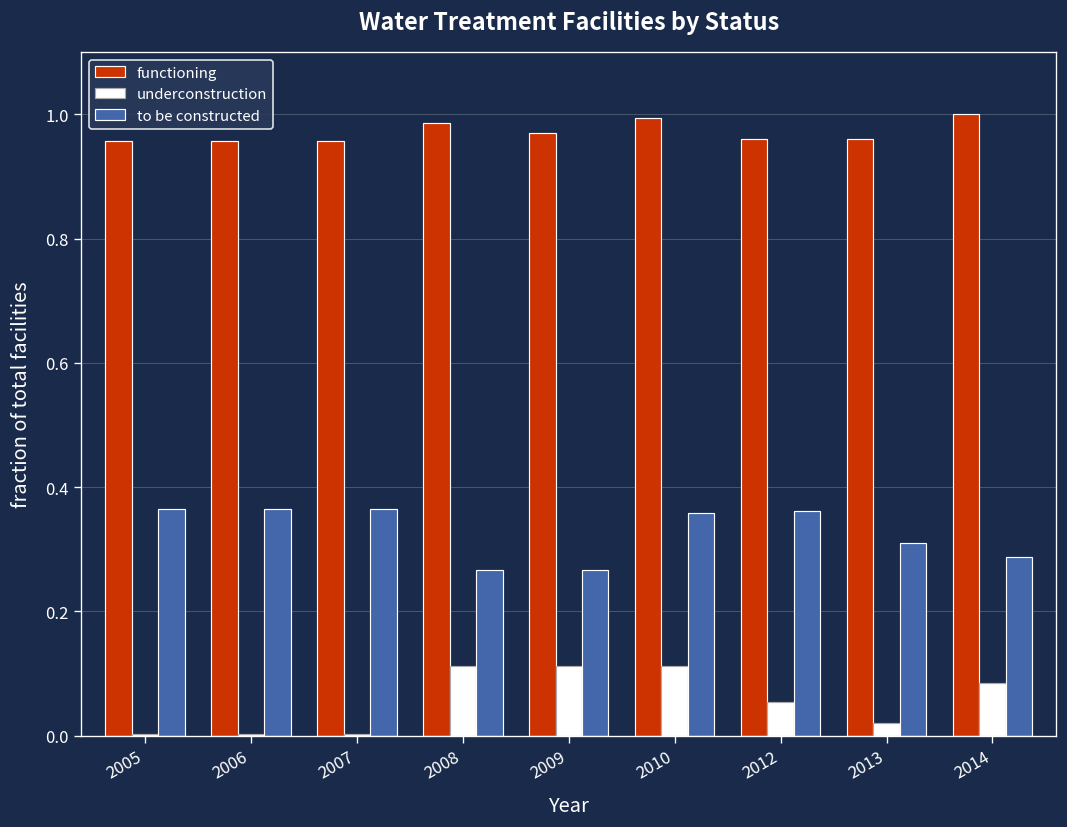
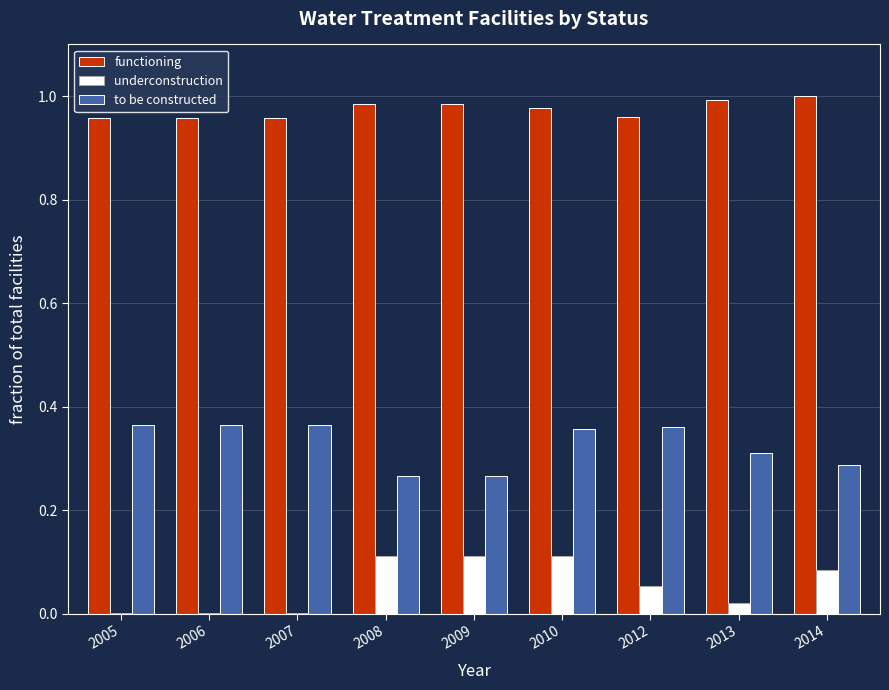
  {
    "functioning": {
      "2005": 0.96,
      "2006": 0.96,
      "2007": 0.96,
      "2008": 0.99,
-     "2009": 0.97,
-     "2010": 0.99,
+     "2009": 0.99,
+     "2010": 0.98,
      "2012": 0.96,
-     "2013": 0.96,
+     "2013": 0.99,
      "2014": 1.00
    },
    "underconstruction": {
      "2008": 0.11,
      "2009": 0.11,
      "2010": 0.11,
      "2012": 0.05,
      "2013": 0.02,
      "2014": 0.08
    },
    "to be constructed": {
      "2005": 0.37,
      "2006": 0.37,
      "2007": 0.37,
      "2008": 0.27,
      "2009": 0.27,
      "2010": 0.36,
      "2012": 0.36,
      "2013": 0.31,
      "2014": 0.29
    }
  }
